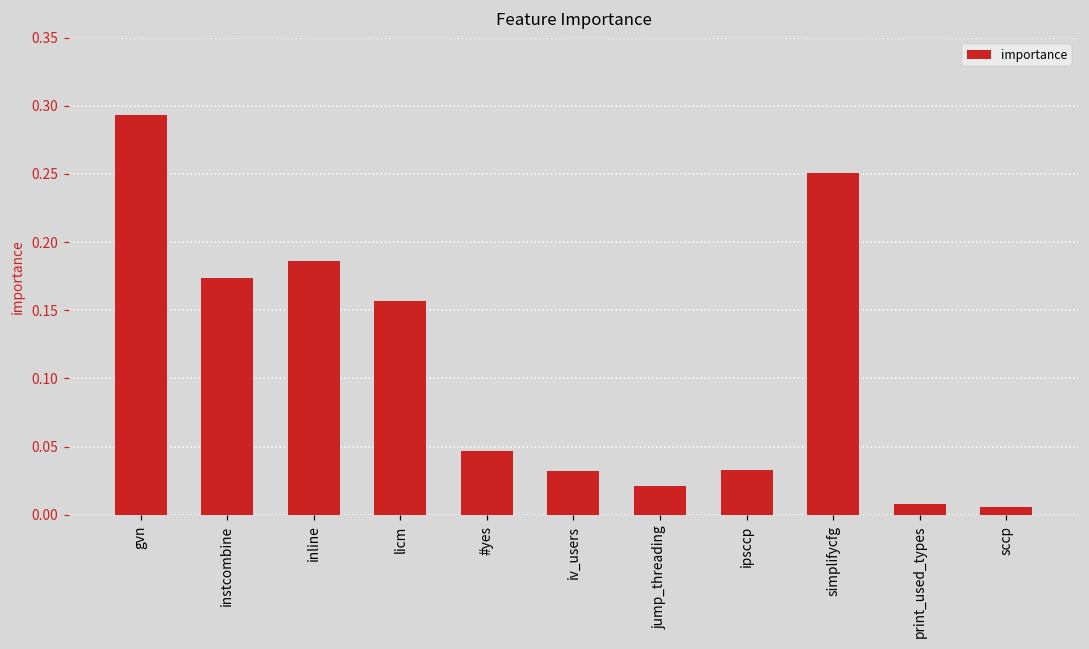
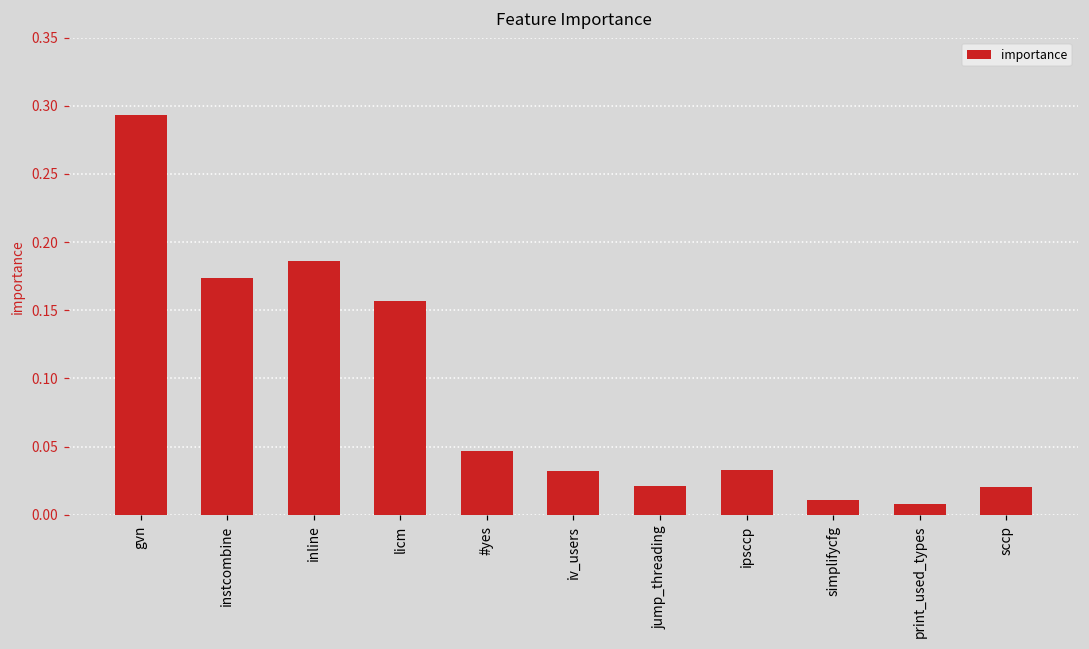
  {
    "gvn": 0.293,
    "instcombine": 0.173,
    "inline": 0.186,
    "licm": 0.157,
    "#yes": 0.047,
    "iv_users": 0.032,
    "jump_threading": 0.021,
    "ipsccp": 0.033,
-   "simplifycfg": 0.250,
+   "simplifycfg": 0.011,
    "print_used_types": 0.008,
-   "sccp": 0.006
+   "sccp": 0.021
  }
